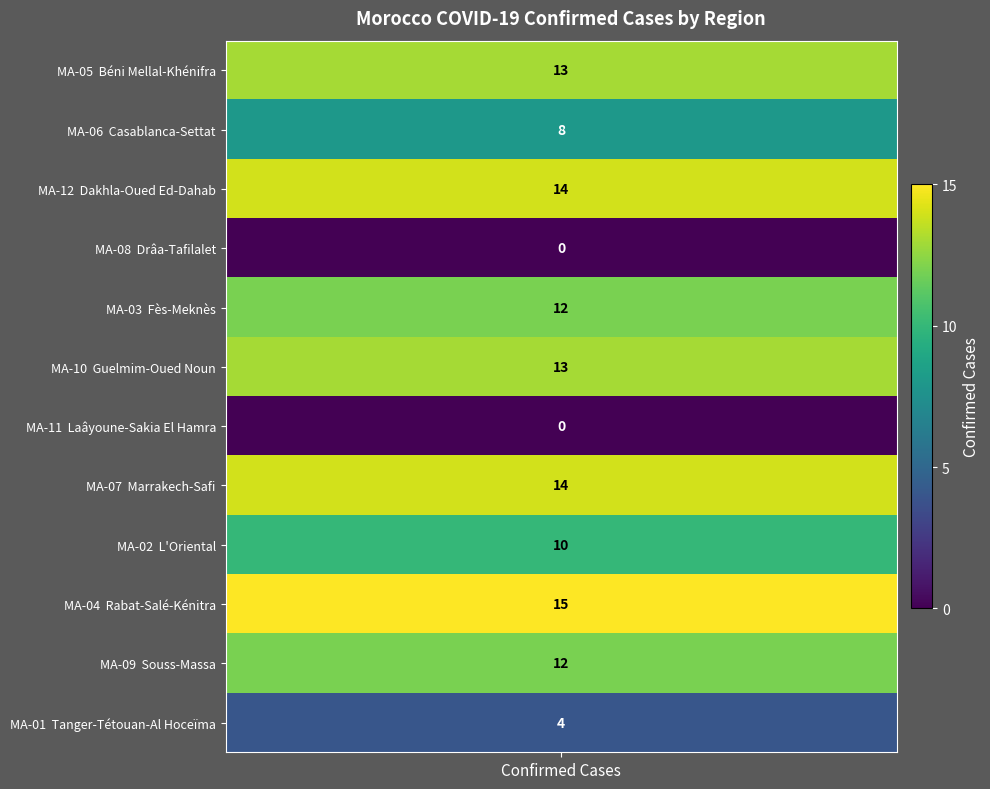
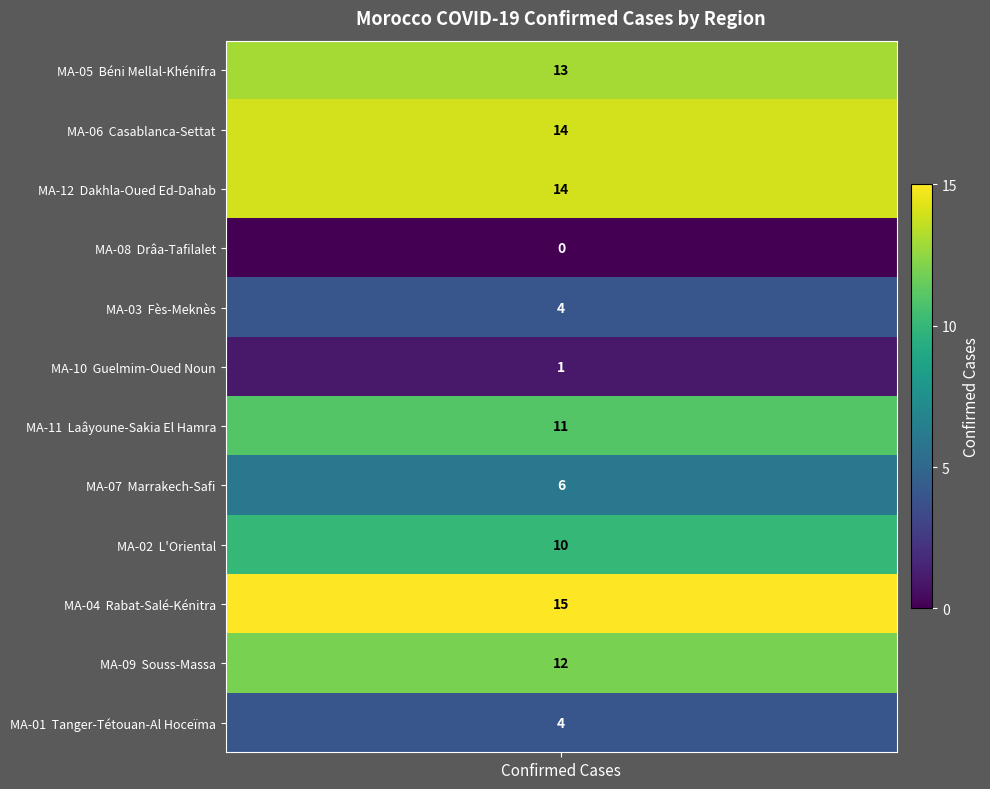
  {
    "MA-05 Béni Mellal-Khénifra": {
      "Confirmed Cases": 13
    },
    "MA-06 Casablanca-Settat": {
-     "Confirmed Cases": 8
+     "Confirmed Cases": 14
    },
    "MA-12 Dakhla-Oued Ed-Dahab": {
      "Confirmed Cases": 14
    },
    "MA-08 Drâa-Tafilalet": {
      "Confirmed Cases": 0
    },
    "MA-03 Fès-Meknès": {
-     "Confirmed Cases": 12
+     "Confirmed Cases": 4
    },
    "MA-10 Guelmim-Oued Noun": {
-     "Confirmed Cases": 13
+     "Confirmed Cases": 1
    },
    "MA-11 Laâyoune-Sakia El Hamra": {
-     "Confirmed Cases": 0
+     "Confirmed Cases": 11
    },
    "MA-07 Marrakech-Safi": {
-     "Confirmed Cases": 14
+     "Confirmed Cases": 6
    },
    "MA-02 L'Oriental": {
      "Confirmed Cases": 10
    },
    "MA-04 Rabat-Salé-Kénitra": {
      "Confirmed Cases": 15
    },
    "MA-09 Souss-Massa": {
      "Confirmed Cases": 12
    },
    "MA-01 Tanger-Tétouan-Al Hoceïma": {
      "Confirmed Cases": 4
    }
  }
